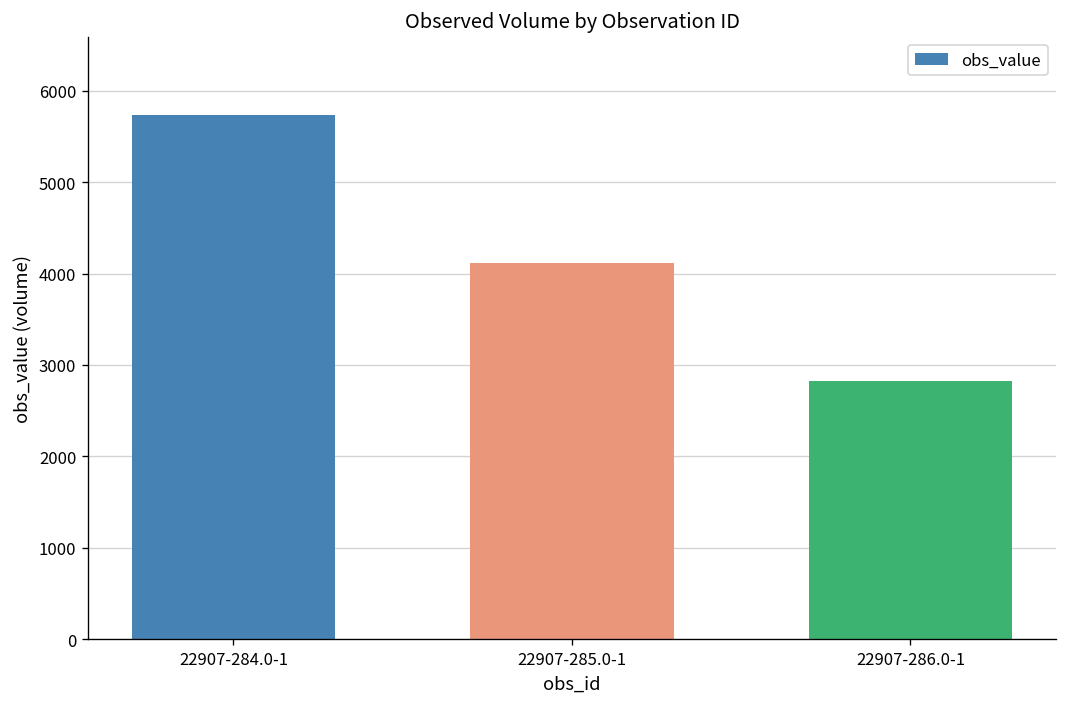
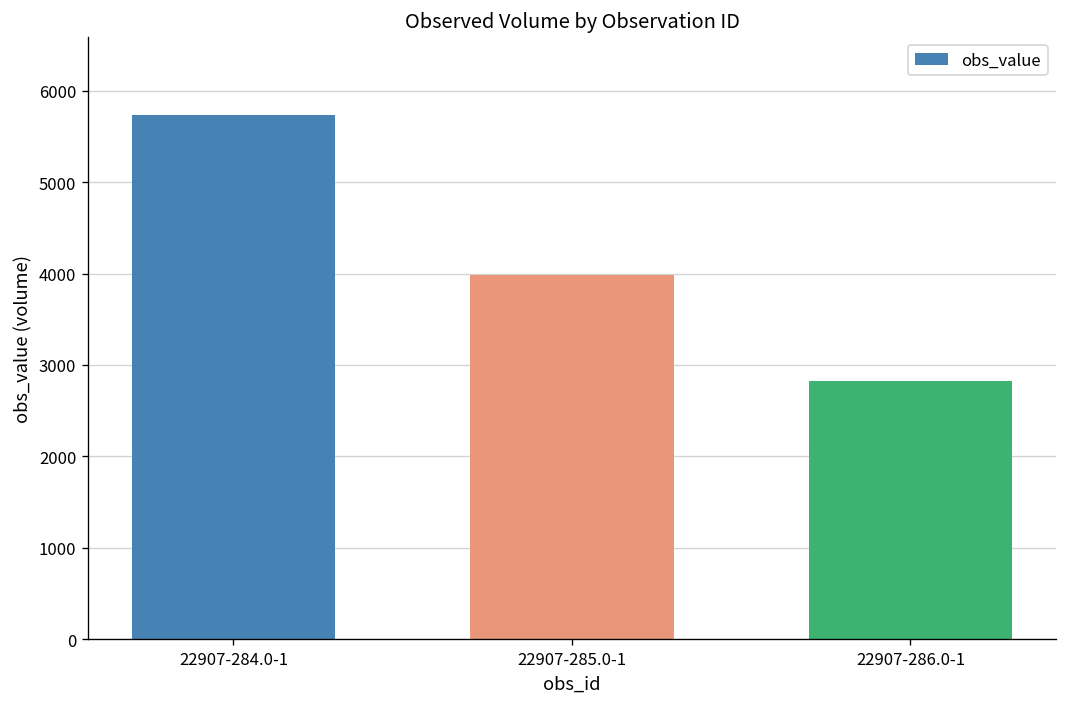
  {
    "22907-284.0-1": 5700,
-   "22907-285.0-1": 4100,
+   "22907-285.0-1": 4000,
    "22907-286.0-1": 2800
  }
